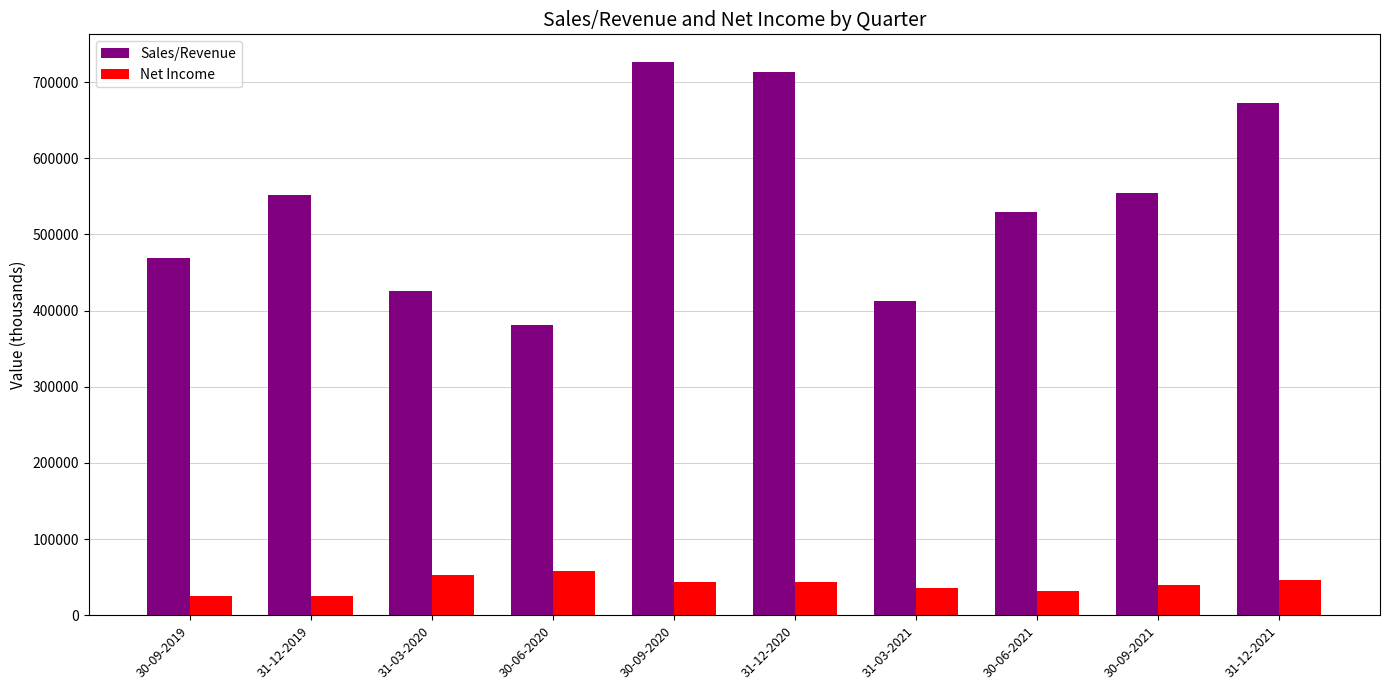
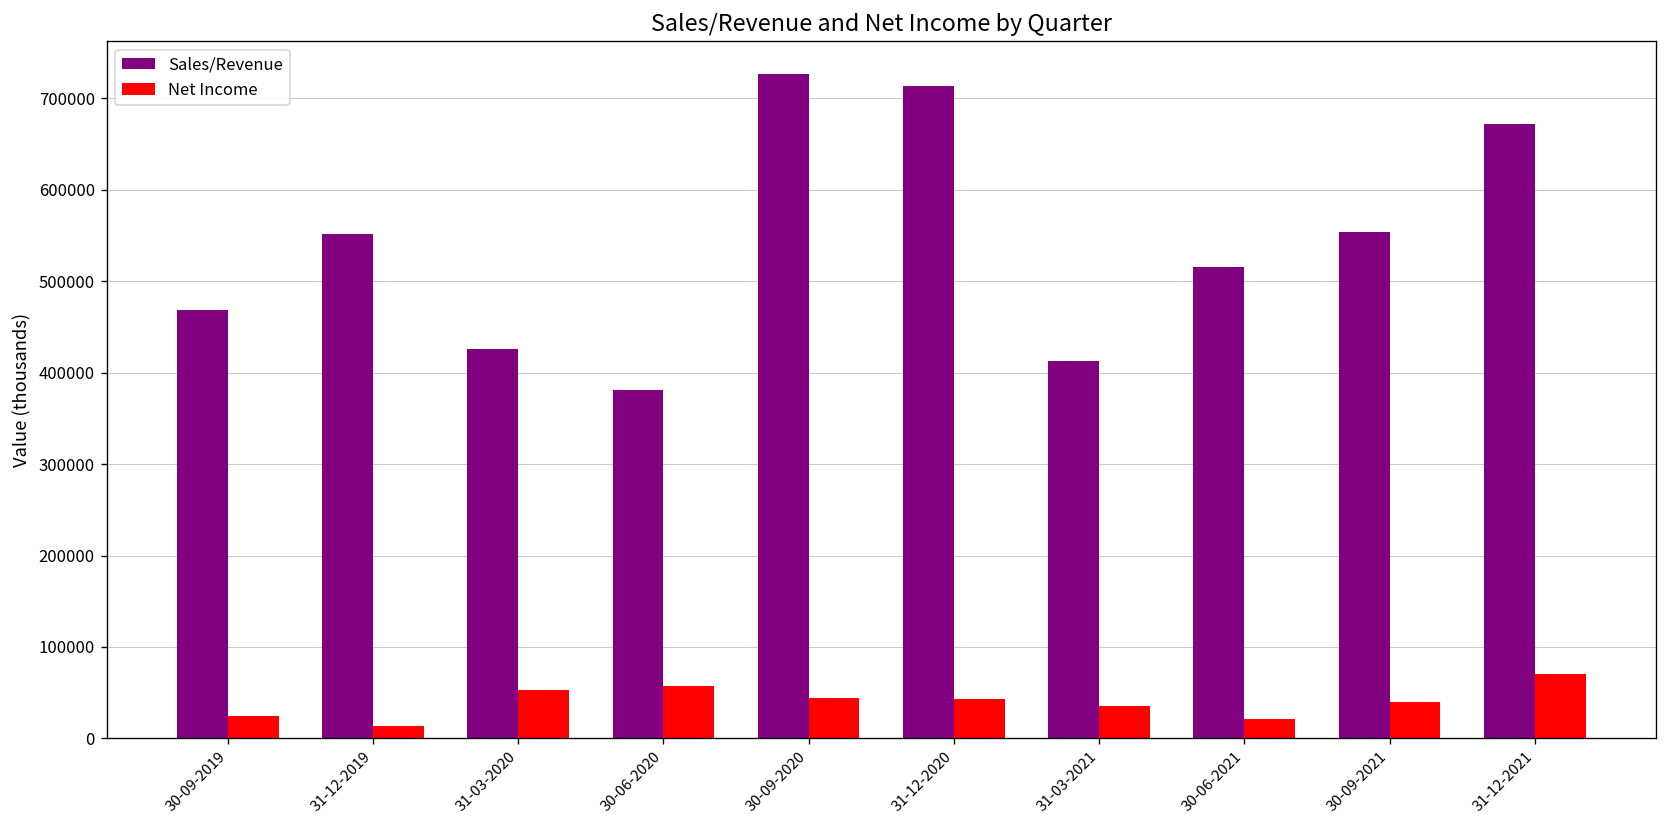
  {
    "Sales/Revenue": {
      "30-09-2019": 470000,
      "31-12-2019": 550000,
      "31-03-2020": 430000,
      "30-06-2020": 380000,
      "30-09-2020": 730000,
      "31-12-2020": 710000,
      "31-03-2021": 410000,
-     "30-06-2021": 530000,
+     "30-06-2021": 520000,
      "30-09-2021": 550000,
      "31-12-2021": 670000
    },
    "Net Income": {
      "30-09-2019": 20000,
-     "31-12-2019": 30000,
+     "31-12-2019": 10000,
      "31-03-2020": 50000,
      "30-06-2020": 60000,
      "30-09-2020": 40000,
      "31-12-2020": 40000,
      "31-03-2021": 40000,
-     "30-06-2021": 30000,
+     "30-06-2021": 20000,
      "30-09-2021": 40000,
-     "31-12-2021": 50000
+     "31-12-2021": 70000
    }
  }
